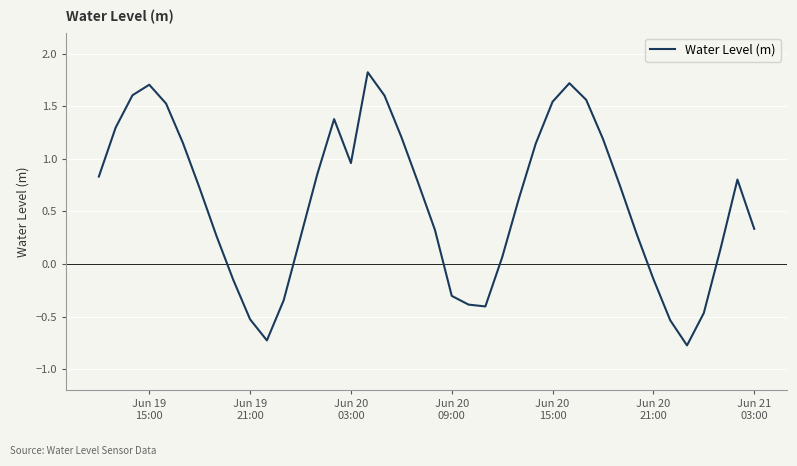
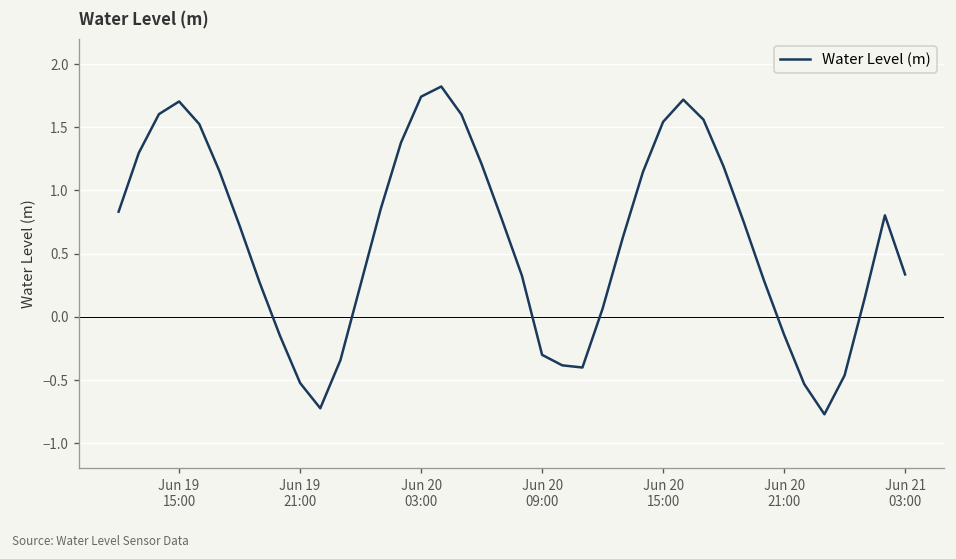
  {
    "Jun 19 15:00": 1.70,
    "Jun 19 21:00": -0.53,
-   "Jun 20 03:00": 0.96,
+   "Jun 20 03:00": 1.74,
    "Jun 20 09:00": -0.30,
    "Jun 20 15:00": 1.54,
    "Jun 20 21:00": -0.14,
    "Jun 21 03:00": 0.33
  }
